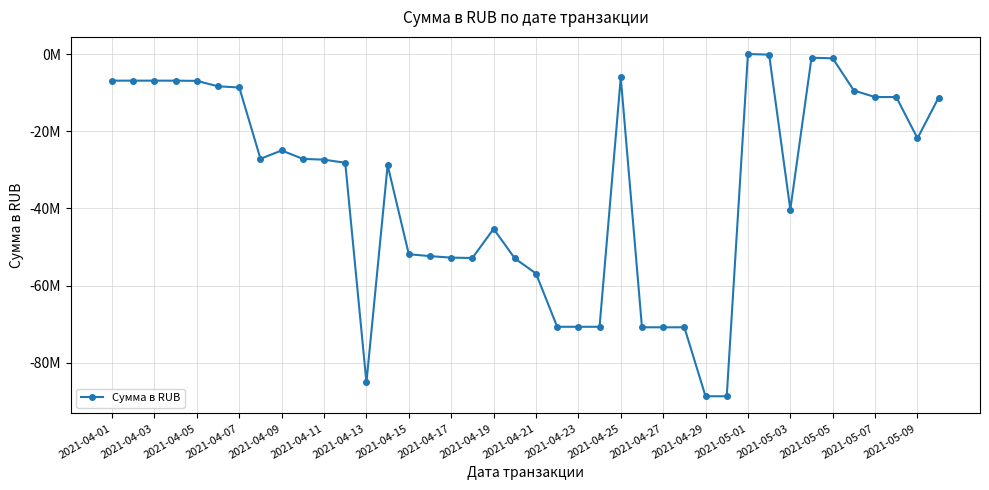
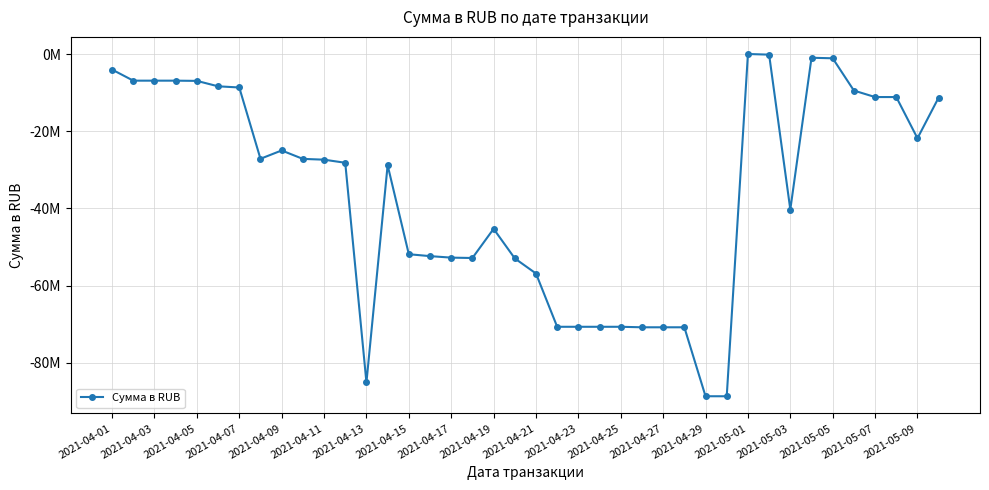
  {
-   "2021-04-01": -7000000,
+   "2021-04-01": -4000000,
    "2021-04-03": -7000000,
    "2021-04-05": -7000000,
    "2021-04-07": -9000000,
    "2021-04-09": -25000000,
    "2021-04-11": -27000000,
    "2021-04-13": -85000000,
    "2021-04-15": -52000000,
    "2021-04-17": -53000000,
    "2021-04-19": -45000000,
    "2021-04-21": -57000000,
    "2021-04-23": -71000000,
-   "2021-04-25": -6000000,
+   "2021-04-25": -71000000,
    "2021-04-27": -71000000,
    "2021-04-29": -89000000,
    "2021-05-01": 0,
    "2021-05-03": -40000000,
    "2021-05-05": -1000000,
    "2021-05-07": -11000000,
    "2021-05-09": -22000000
  }
